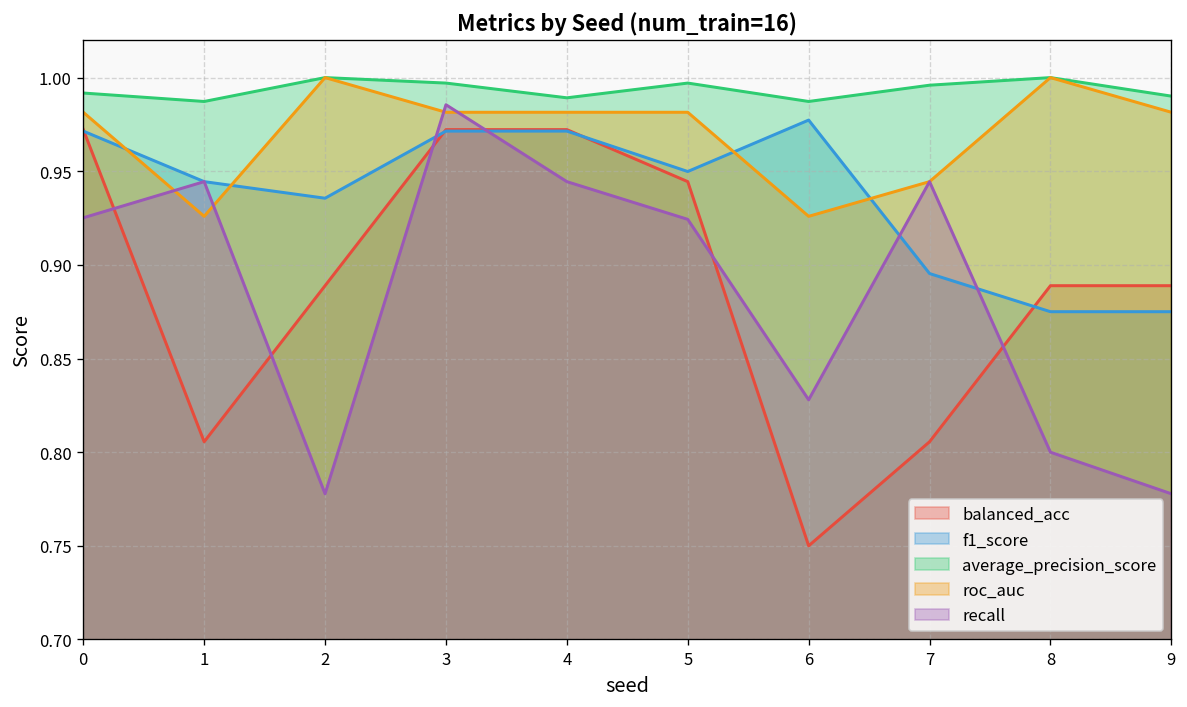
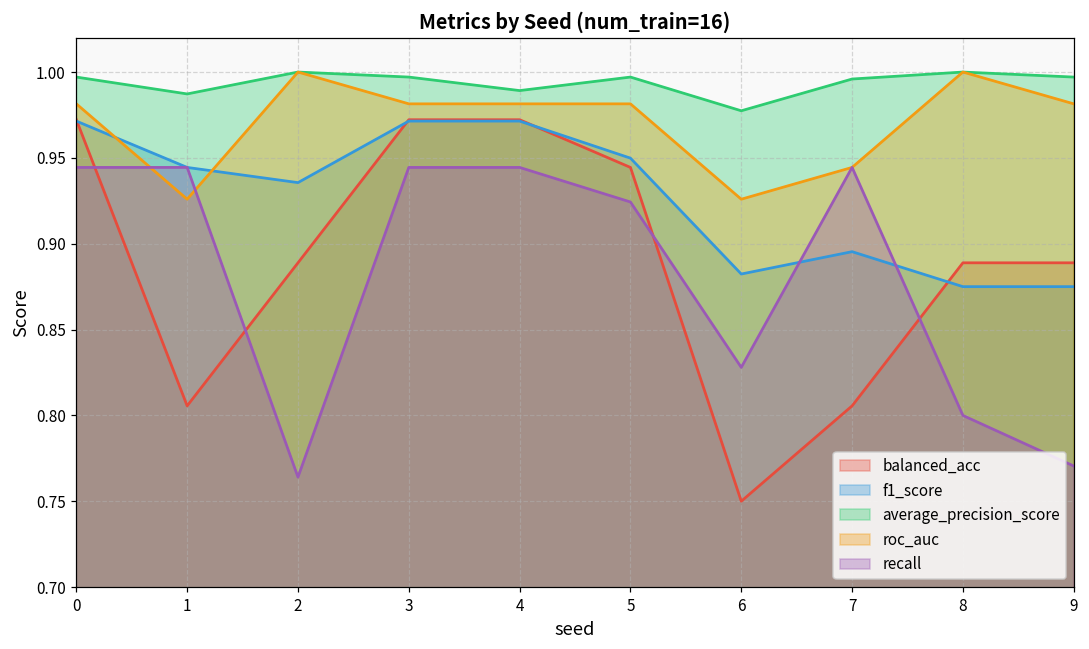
  {
    "f1_score": {
      "2": 0.936,
      "5": 0.950,
-     "6": 0.977,
+     "6": 0.882,
      "7": 0.895,
      "8": 0.875,
      "9": 0.875
    },
    "average_precision_score": {
-     "0": 0.992,
+     "0": 0.997,
      "1": 0.987,
      "3": 0.997,
      "4": 0.989,
      "5": 0.997,
-     "6": 0.987,
+     "6": 0.977,
      "7": 0.996,
-     "9": 0.990
+     "9": 0.997
    },
    "recall": {
-     "0": 0.925,
-     "2": 0.778,
-     "3": 0.986,
+     "0": 0.944,
+     "2": 0.764,
+     "3": 0.944,
      "4": 0.944,
      "5": 0.924,
      "6": 0.828,
      "8": 0.800,
-     "9": 0.778
+     "9": 0.771
    }
  }
